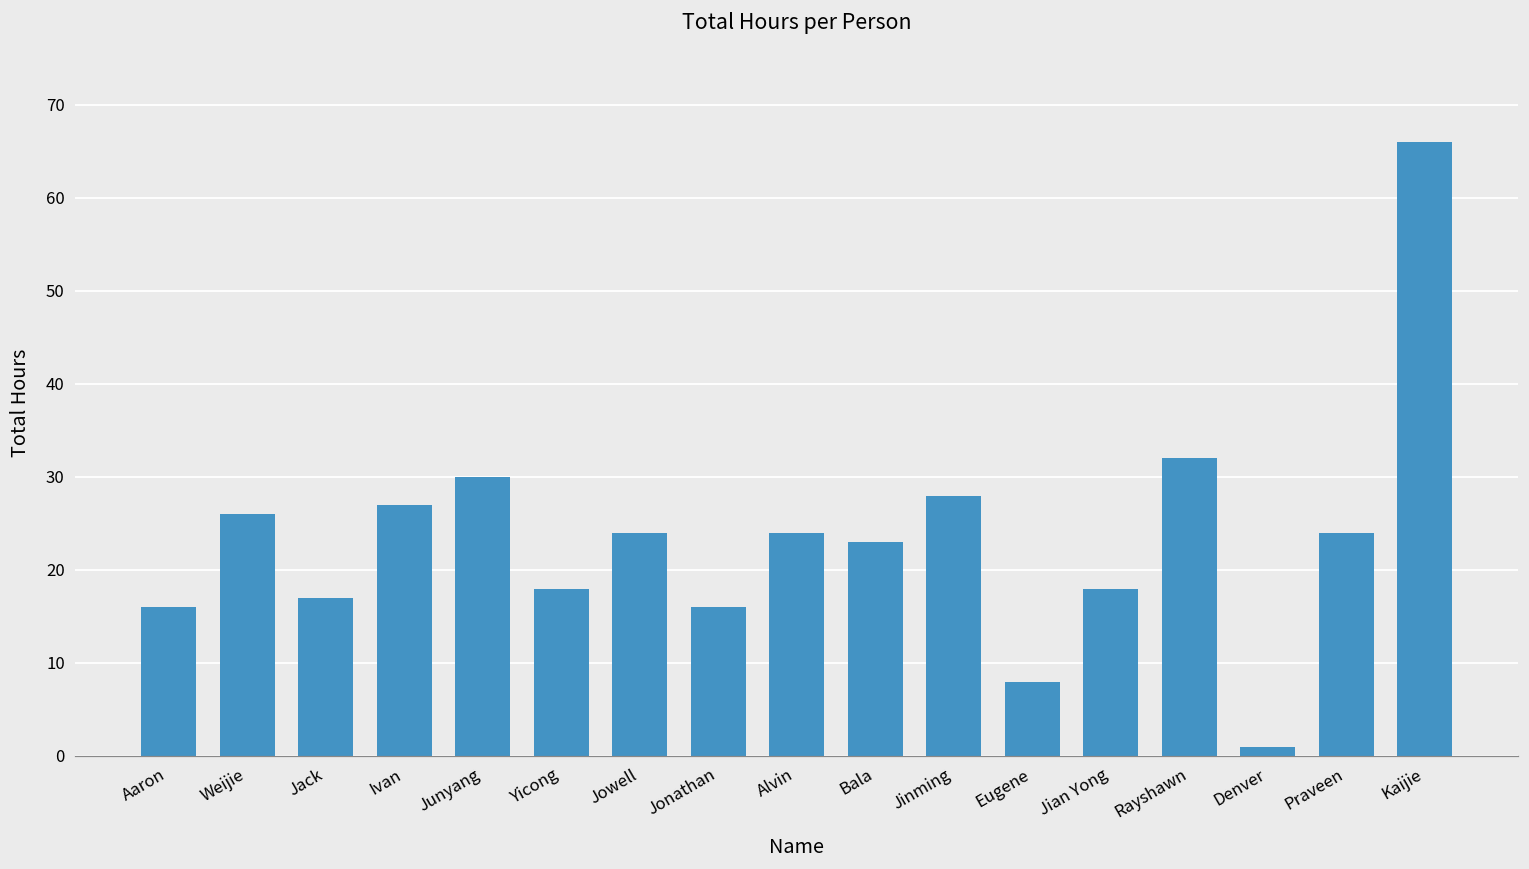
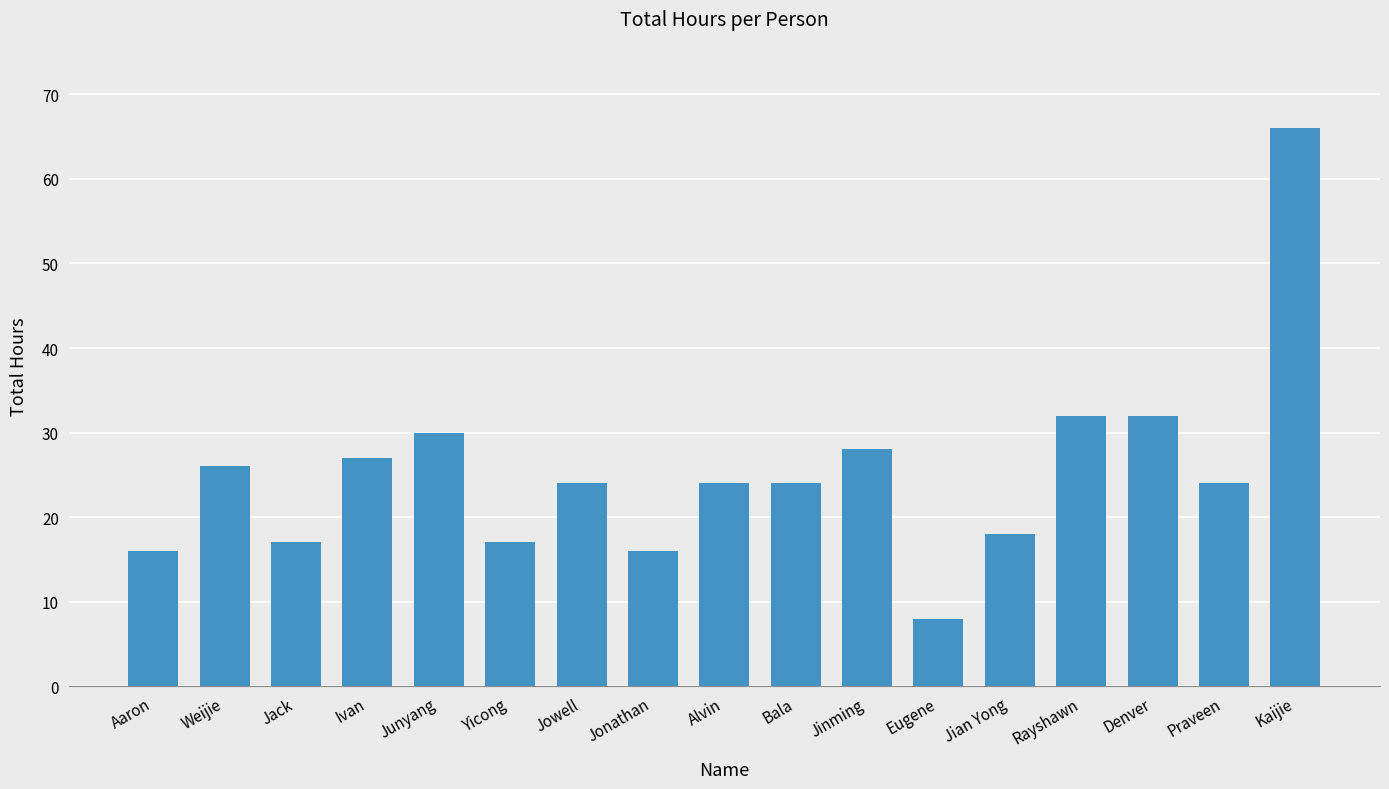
  {
    "Aaron": 16,
    "Weijie": 26,
    "Jack": 17,
    "Ivan": 27,
    "Junyang": 30,
-   "Yicong": 18,
+   "Yicong": 17,
    "Jowell": 24,
    "Jonathan": 16,
    "Alvin": 24,
-   "Bala": 23,
+   "Bala": 24,
    "Jinming": 28,
    "Eugene": 8,
    "Jian Yong": 18,
    "Rayshawn": 32,
-   "Denver": 1,
+   "Denver": 32,
    "Praveen": 24,
    "Kaijie": 66
  }
